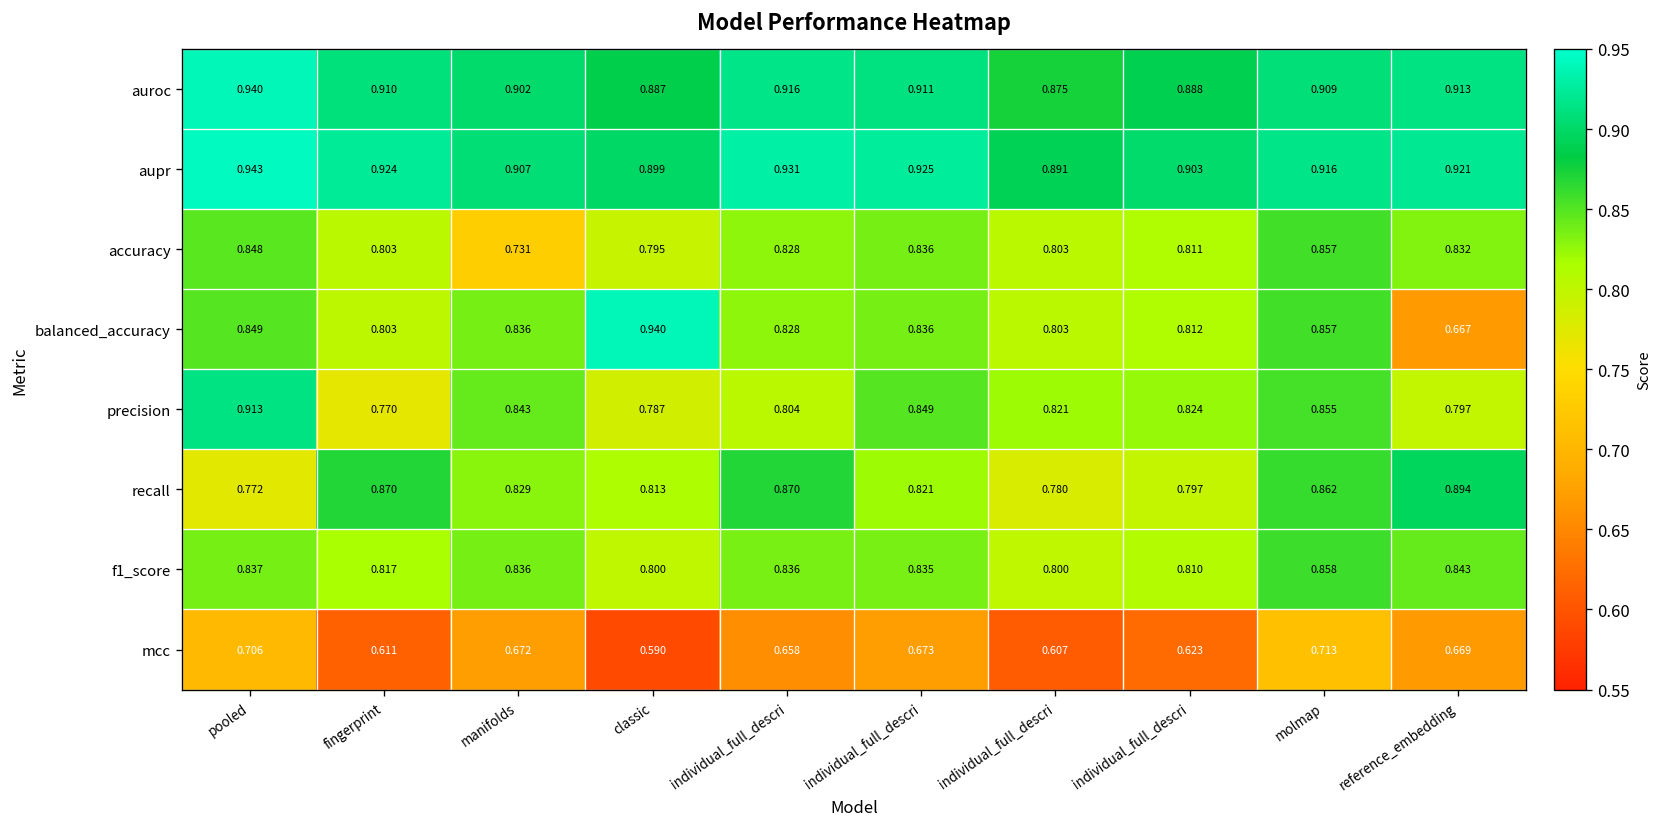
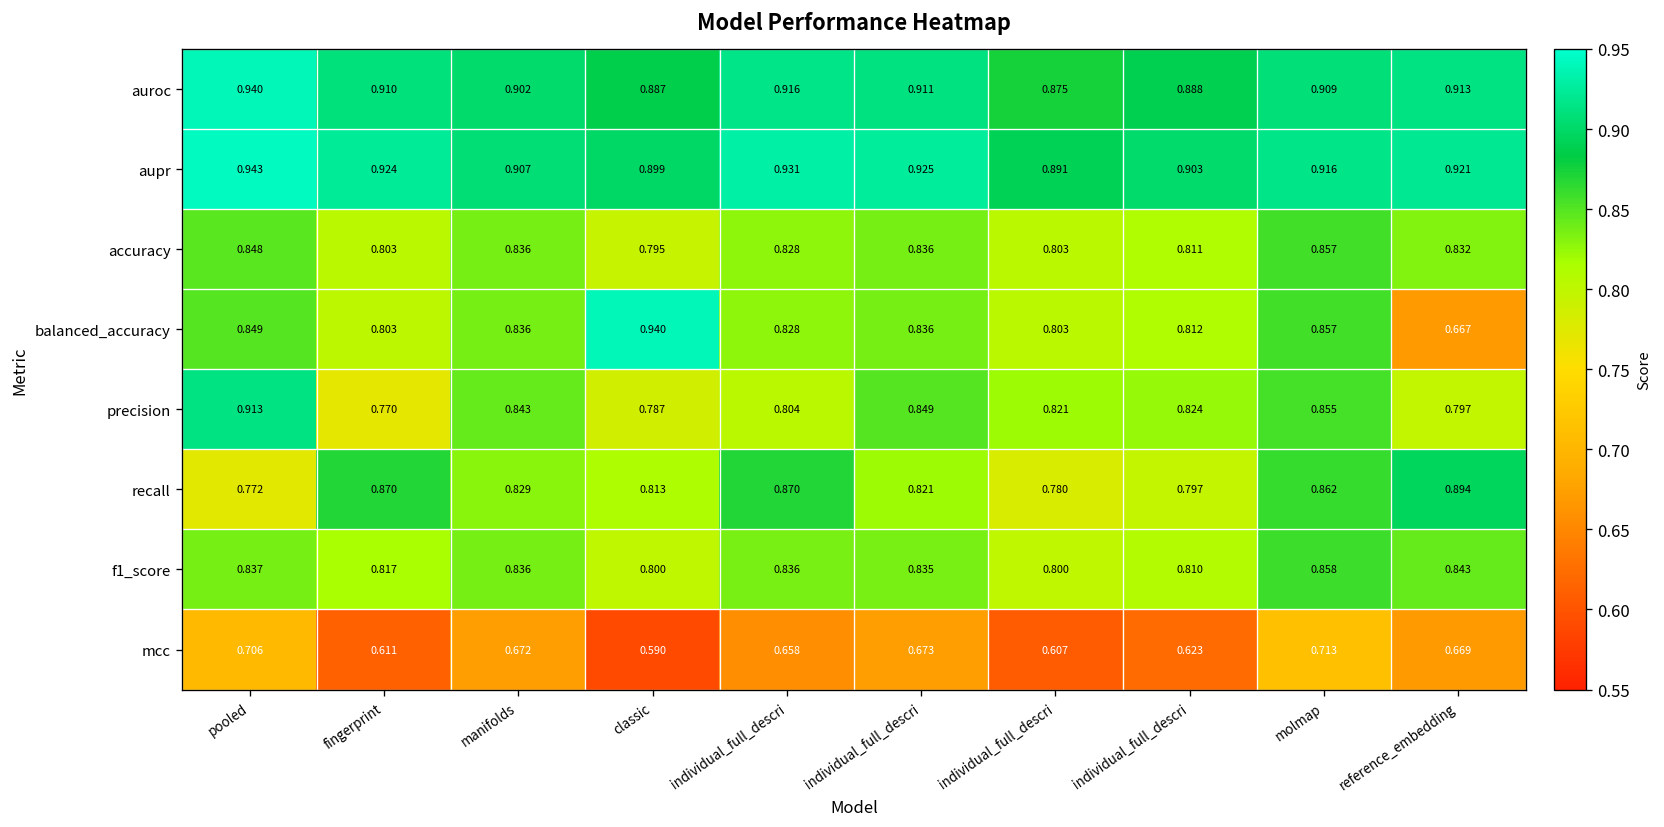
  {
    "auroc": {
      "pooled": 0.940,
      "fingerprint": 0.910,
      "manifolds": 0.902,
      "classic": 0.887,
      "molmap": 0.909,
      "reference_embedding": 0.913
    },
    "aupr": {
      "pooled": 0.943,
      "fingerprint": 0.924,
      "manifolds": 0.907,
      "classic": 0.899,
      "molmap": 0.916,
      "reference_embedding": 0.921
    },
    "accuracy": {
      "pooled": 0.848,
      "fingerprint": 0.803,
-     "manifolds": 0.731,
+     "manifolds": 0.836,
      "classic": 0.795,
      "molmap": 0.857,
      "reference_embedding": 0.832
    },
    "balanced_accuracy": {
      "pooled": 0.849,
      "fingerprint": 0.803,
      "manifolds": 0.836,
      "classic": 0.940,
      "molmap": 0.857,
      "reference_embedding": 0.667
    },
    "precision": {
      "pooled": 0.913,
      "fingerprint": 0.770,
      "manifolds": 0.843,
      "classic": 0.787,
      "molmap": 0.855,
      "reference_embedding": 0.797
    },
    "recall": {
      "pooled": 0.772,
      "fingerprint": 0.870,
      "manifolds": 0.829,
      "classic": 0.813,
      "molmap": 0.862,
      "reference_embedding": 0.894
    },
    "f1_score": {
      "pooled": 0.837,
      "fingerprint": 0.817,
      "manifolds": 0.836,
      "classic": 0.800,
      "molmap": 0.858,
      "reference_embedding": 0.843
    },
    "mcc": {
      "pooled": 0.706,
      "fingerprint": 0.611,
      "manifolds": 0.672,
      "classic": 0.590,
      "molmap": 0.713,
      "reference_embedding": 0.669
    }
  }
